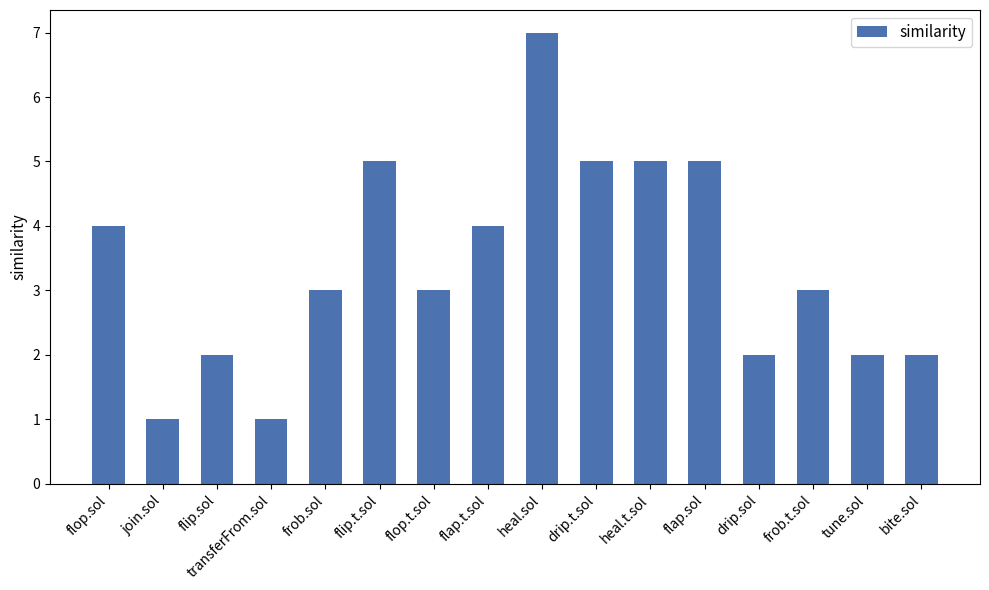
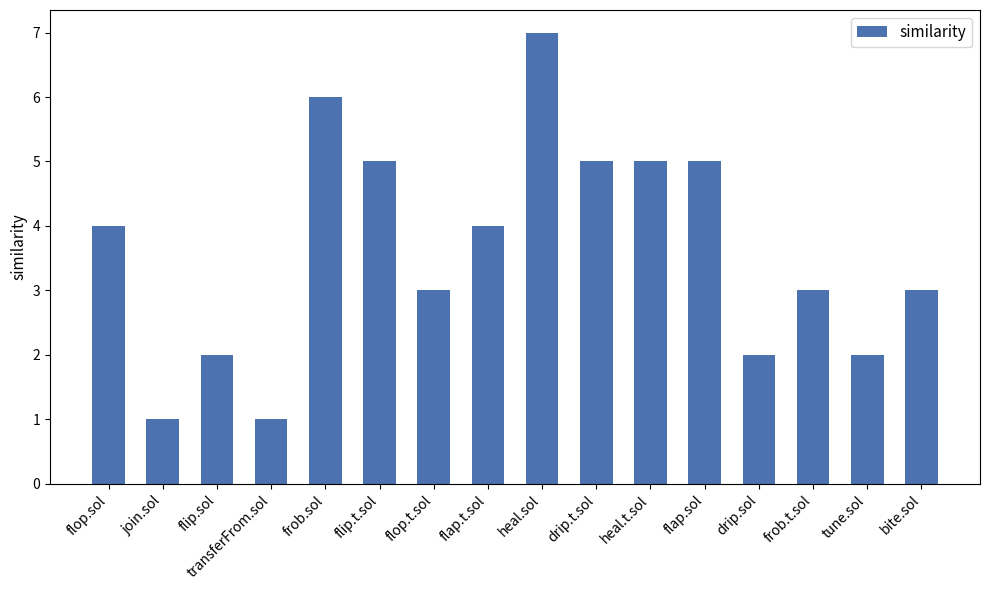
  {
    "flop.sol": 4,
    "join.sol": 1,
    "flip.sol": 2,
    "transferFrom.sol": 1,
-   "frob.sol": 3,
+   "frob.sol": 6,
    "flip.t.sol": 5,
    "flop.t.sol": 3,
    "flap.t.sol": 4,
    "heal.sol": 7,
    "drip.t.sol": 5,
    "heal.t.sol": 5,
    "flap.sol": 5,
    "drip.sol": 2,
    "frob.t.sol": 3,
    "tune.sol": 2,
-   "bite.sol": 2
+   "bite.sol": 3
  }
